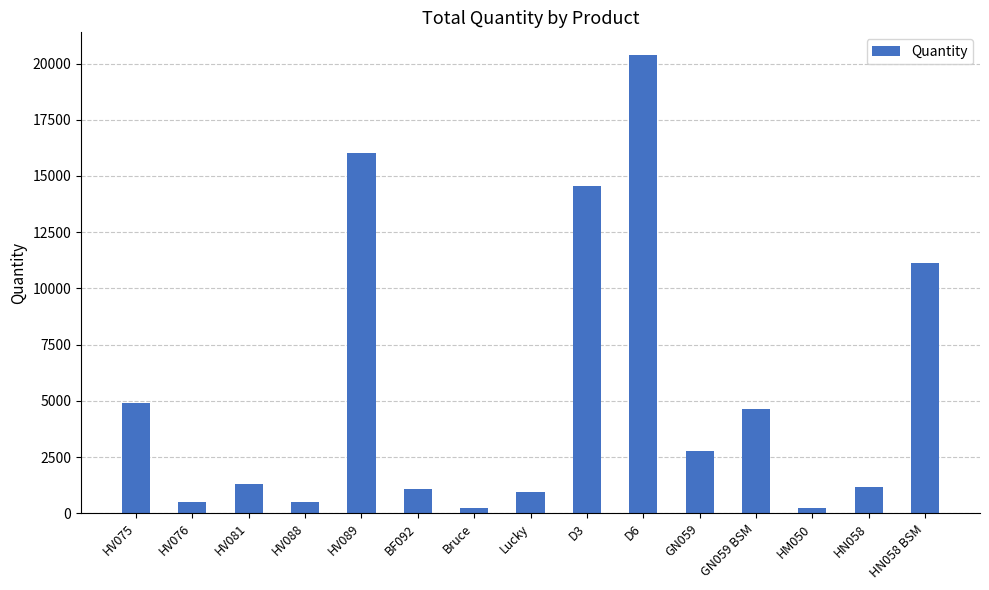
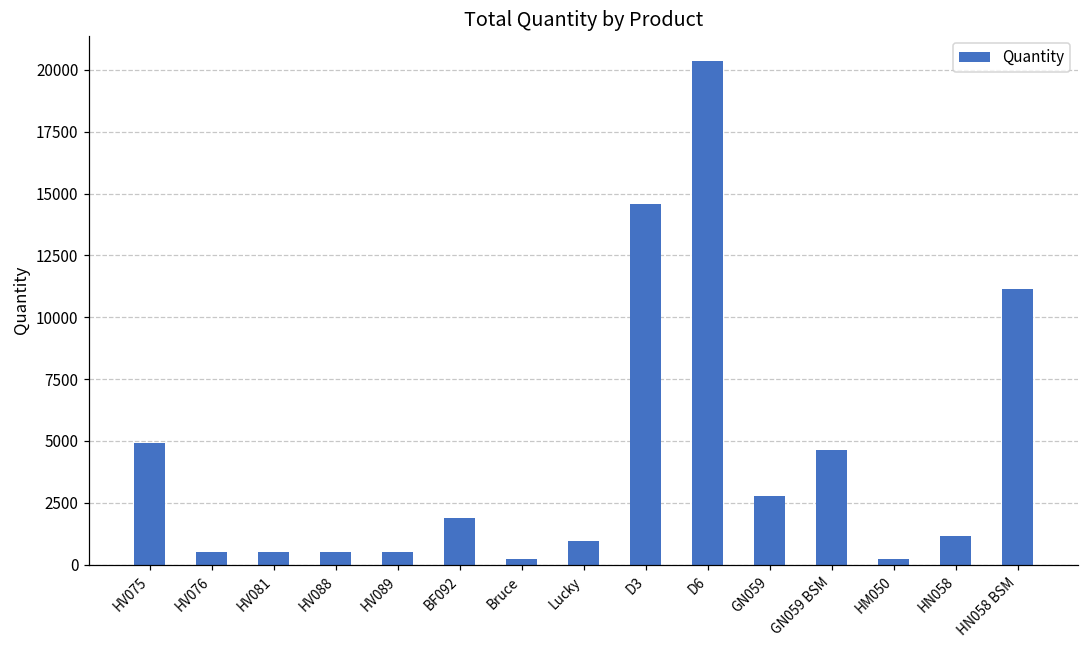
  {
    "HV075": 4900,
    "HV076": 500,
-   "HV081": 1300,
+   "HV081": 500,
    "HV088": 500,
-   "HV089": 16000,
-   "BF092": 1100,
+   "HV089": 500,
+   "BF092": 1900,
    "Bruce": 200,
    "Lucky": 1000,
    "D3": 14600,
    "D6": 20400,
    "GN059": 2800,
    "GN059 BSM": 4600,
    "HM050": 200,
    "HN058": 1200,
    "HN058 BSM": 11100
  }
